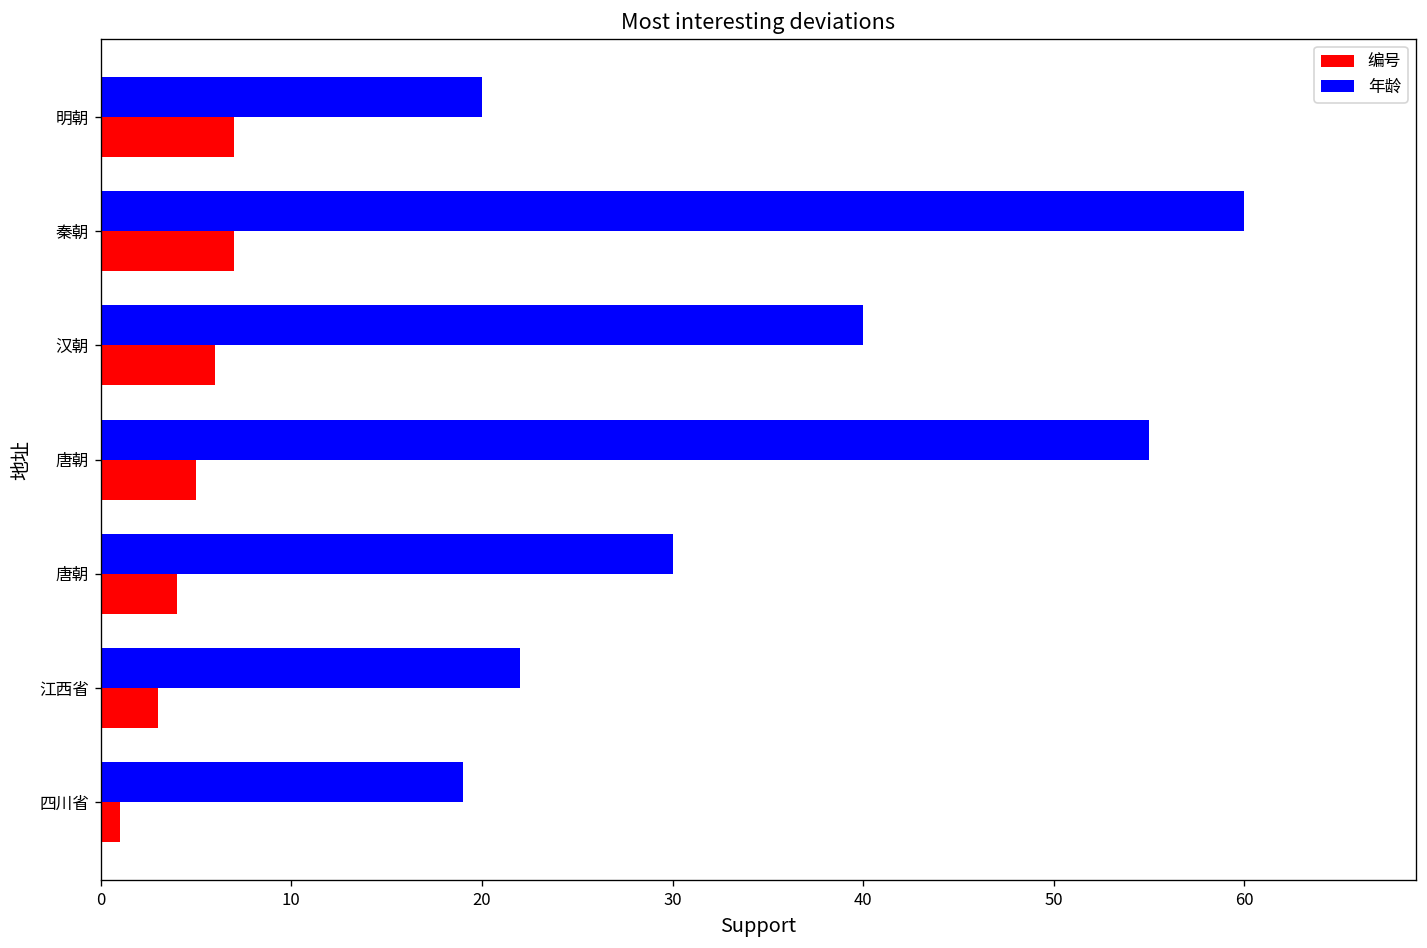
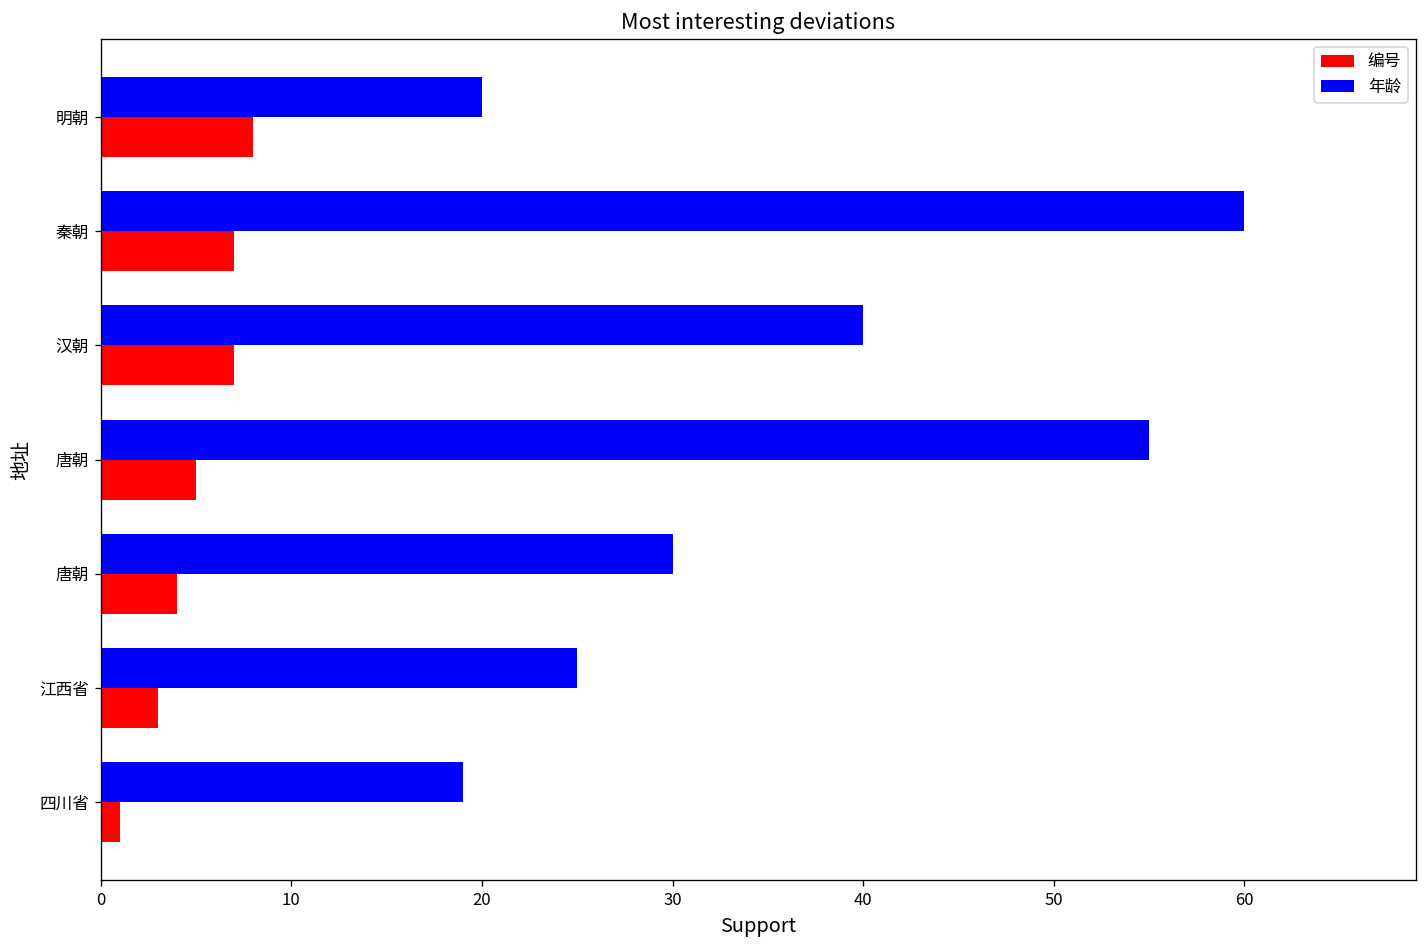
  {
    "编号": {
-     "明朝": 7,
+     "明朝": 8,
      "秦朝": 7,
-     "汉朝": 6,
+     "汉朝": 7,
      "江西省": 3,
      "四川省": 1
    },
    "年龄": {
      "明朝": 20,
      "秦朝": 60,
      "汉朝": 40,
-     "江西省": 22,
+     "江西省": 25,
      "四川省": 19
    }
  }
